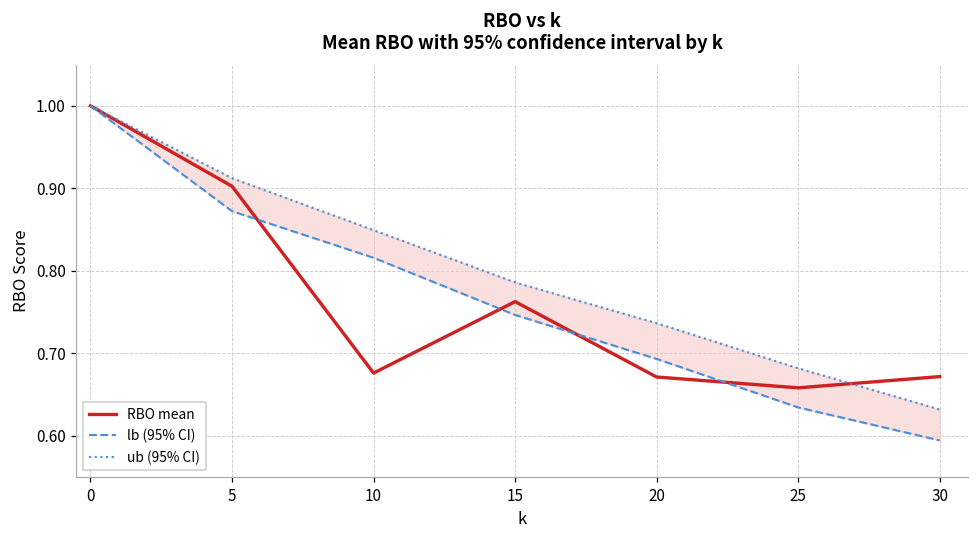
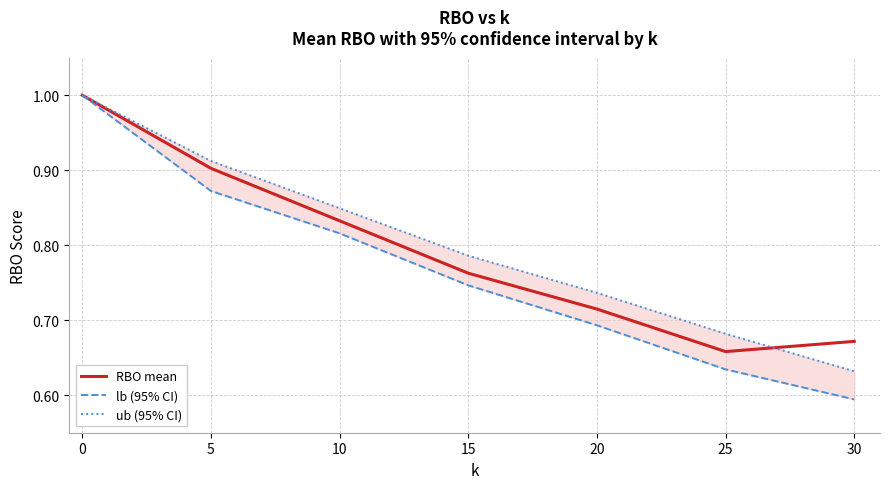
  {
    "RBO mean": {
      "5": 0.90,
-     "10": 0.68,
+     "10": 0.83,
      "15": 0.76,
-     "20": 0.67,
+     "20": 0.71,
      "25": 0.66,
      "30": 0.67
    }
  }
